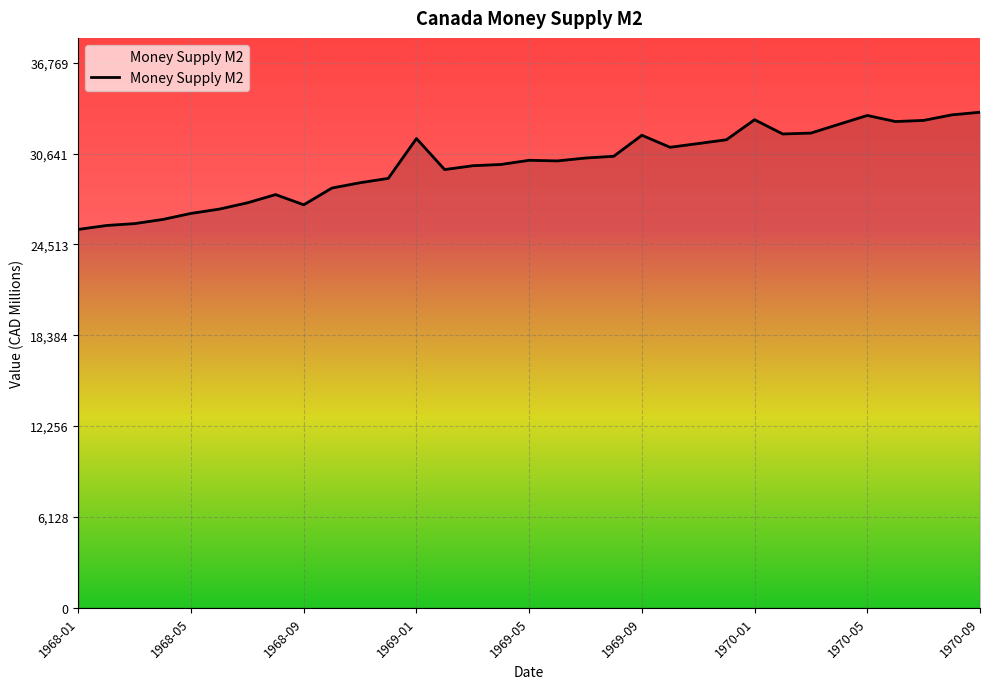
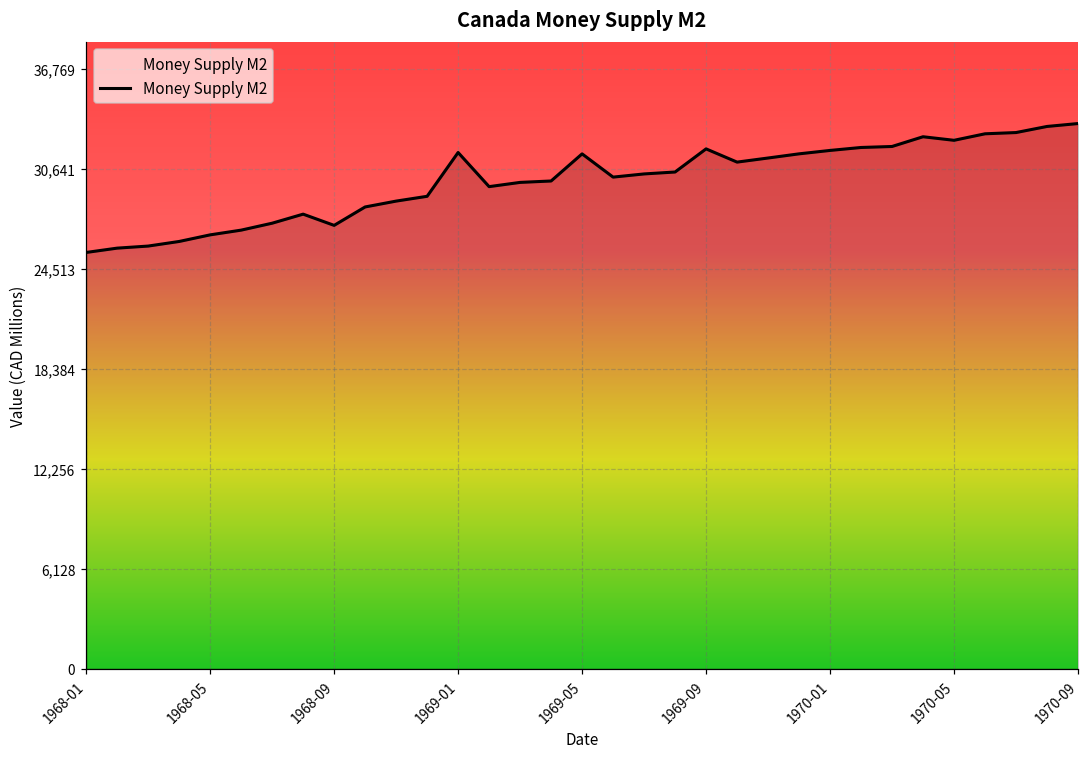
  {
    "1968-01": "25,500",
    "1968-05": "26,600",
    "1968-09": "27,200",
    "1969-01": "31,700",
-   "1969-05": "30,200",
+   "1969-05": "31,600",
    "1969-09": "31,900",
-   "1970-01": "32,900",
-   "1970-05": "33,200",
+   "1970-01": "31,800",
+   "1970-05": "32,400",
    "1970-09": "33,400"
  }
